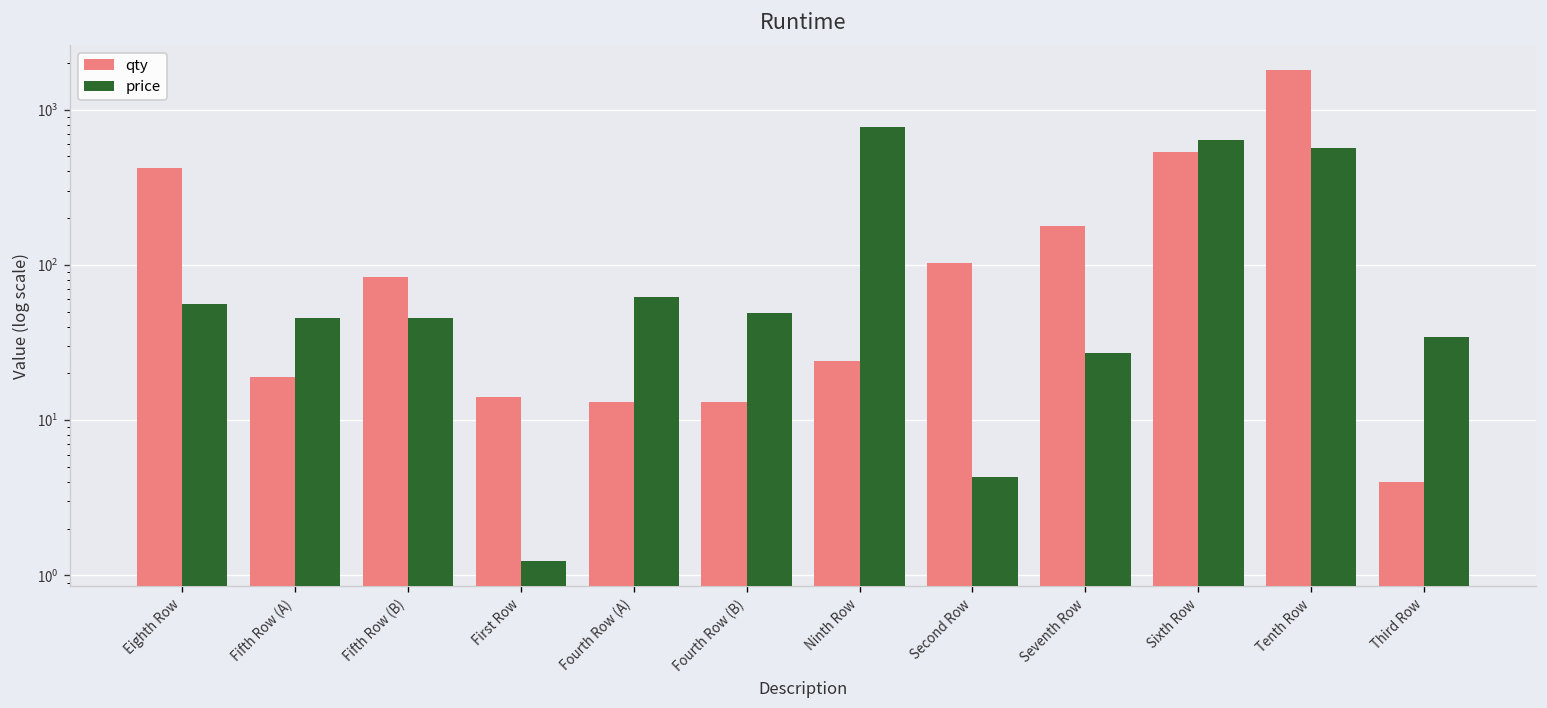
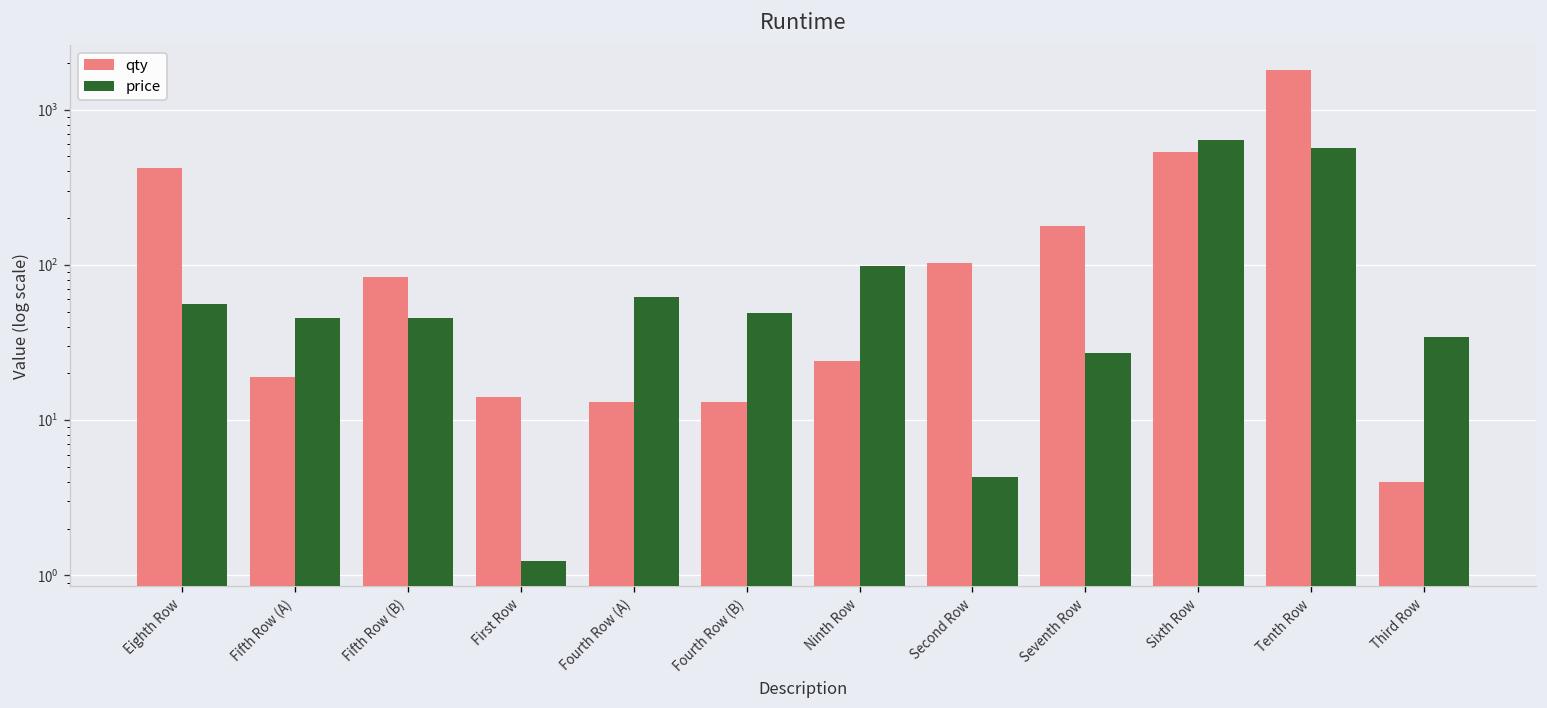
  {
    "qty": {
      "Eighth Row": 420,
      "Fifth Row (A)": 19,
      "Fifth Row (B)": 80,
      "First Row": 14,
      "Fourth Row (A)": 13,
      "Fourth Row (B)": 13,
      "Ninth Row": 24,
      "Second Row": 100,
      "Seventh Row": 180,
      "Sixth Row": 530,
      "Tenth Row": 1800,
      "Third Row": 4
    },
    "price": {
      "Eighth Row": 60,
      "Fifth Row (A)": 46,
      "Fifth Row (B)": 46,
      "First Row": 1.2,
      "Fourth Row (A)": 60,
      "Fourth Row (B)": 49,
-     "Ninth Row": 800,
+     "Ninth Row": 100,
      "Second Row": 4.3,
      "Seventh Row": 27,
      "Sixth Row": 600,
      "Tenth Row": 600,
      "Third Row": 34
    }
  }
